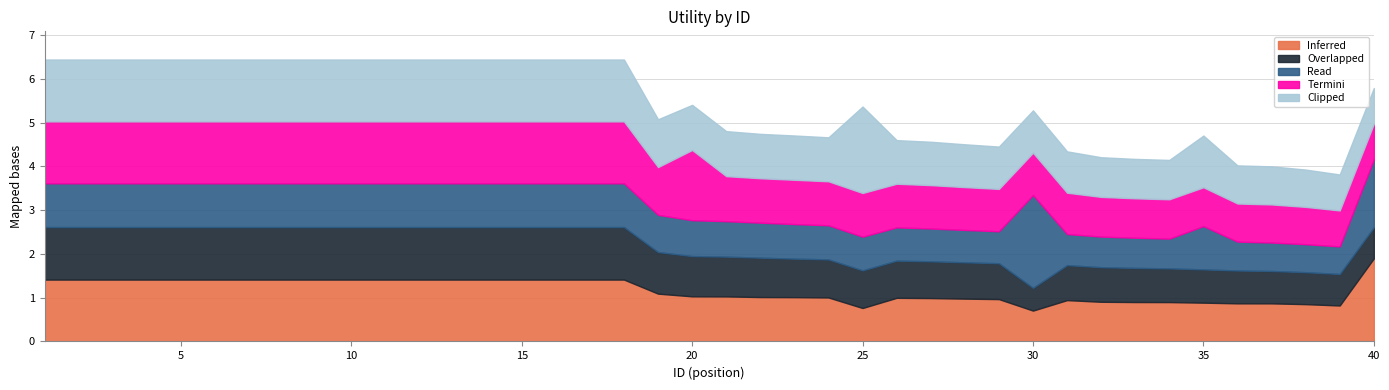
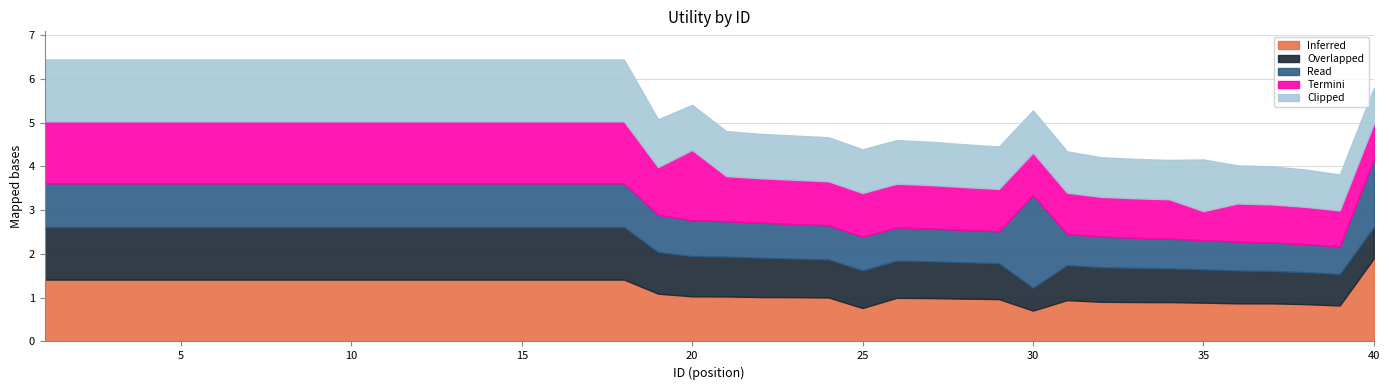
  {
    "Inferred": {
      "5": 1.4,
      "10": 1.4,
      "15": 1.4,
      "20": 1.0,
      "25": 0.8,
      "30": 0.7,
      "35": 0.9,
      "40": 1.9
    },
    "Overlapped": {
      "5": 1.2,
      "10": 1.2,
      "15": 1.2,
      "20": 0.9,
      "25": 0.9,
      "30": 0.5,
      "35": 0.8,
      "40": 0.7
    },
    "Read": {
      "5": 1.0,
      "10": 1.0,
      "15": 1.0,
      "20": 0.8,
      "25": 0.8,
      "30": 2.1,
-     "35": 1.0,
+     "35": 0.7,
      "40": 1.6
    },
    "Termini": {
      "5": 1.4,
      "10": 1.4,
      "15": 1.4,
      "20": 1.6,
      "25": 1.0,
      "30": 1.0,
-     "35": 0.9,
+     "35": 0.7,
      "40": 0.8
    },
    "Clipped": {
      "5": 1.4,
      "10": 1.4,
      "15": 1.4,
      "20": 1.0,
-     "25": 2.0,
+     "25": 1.0,
      "30": 1.0,
      "35": 1.2,
      "40": 0.8
    }
  }
